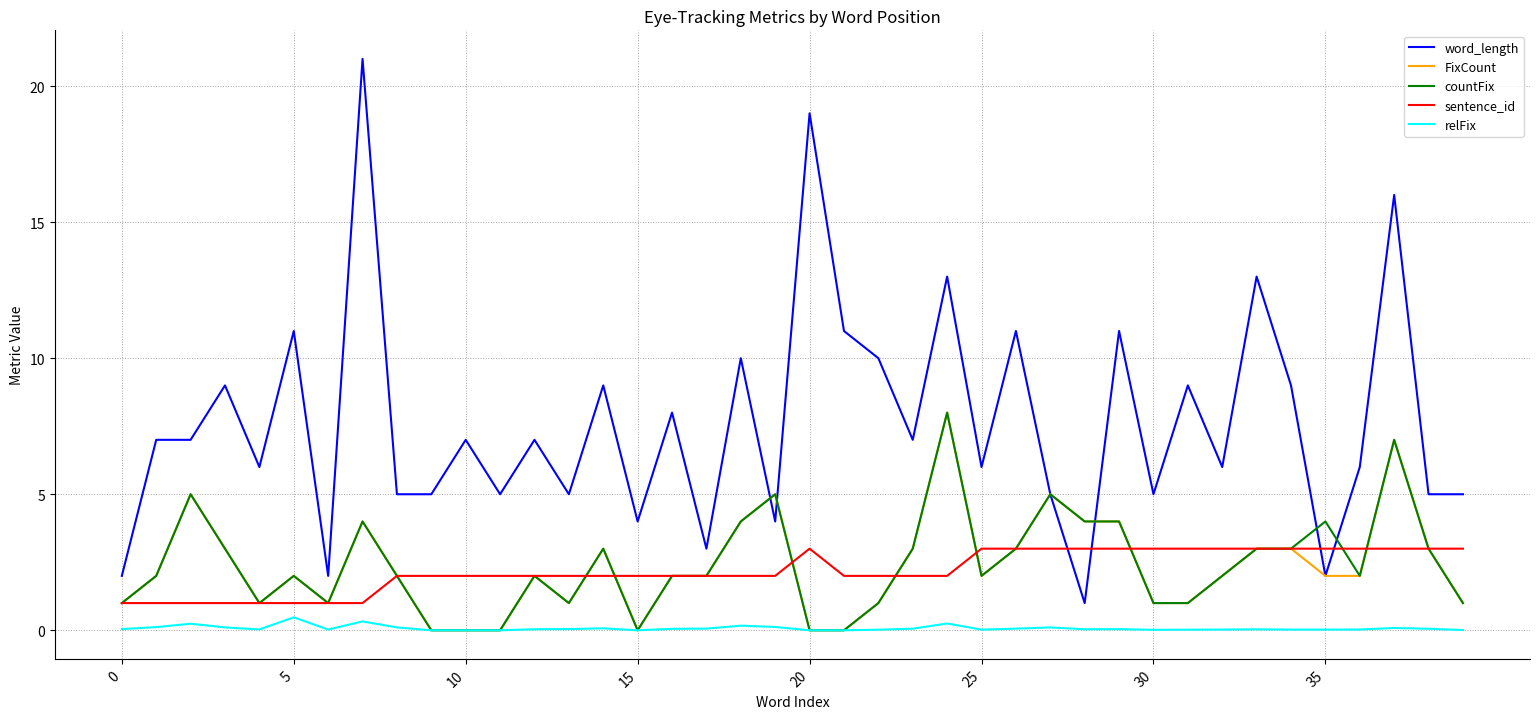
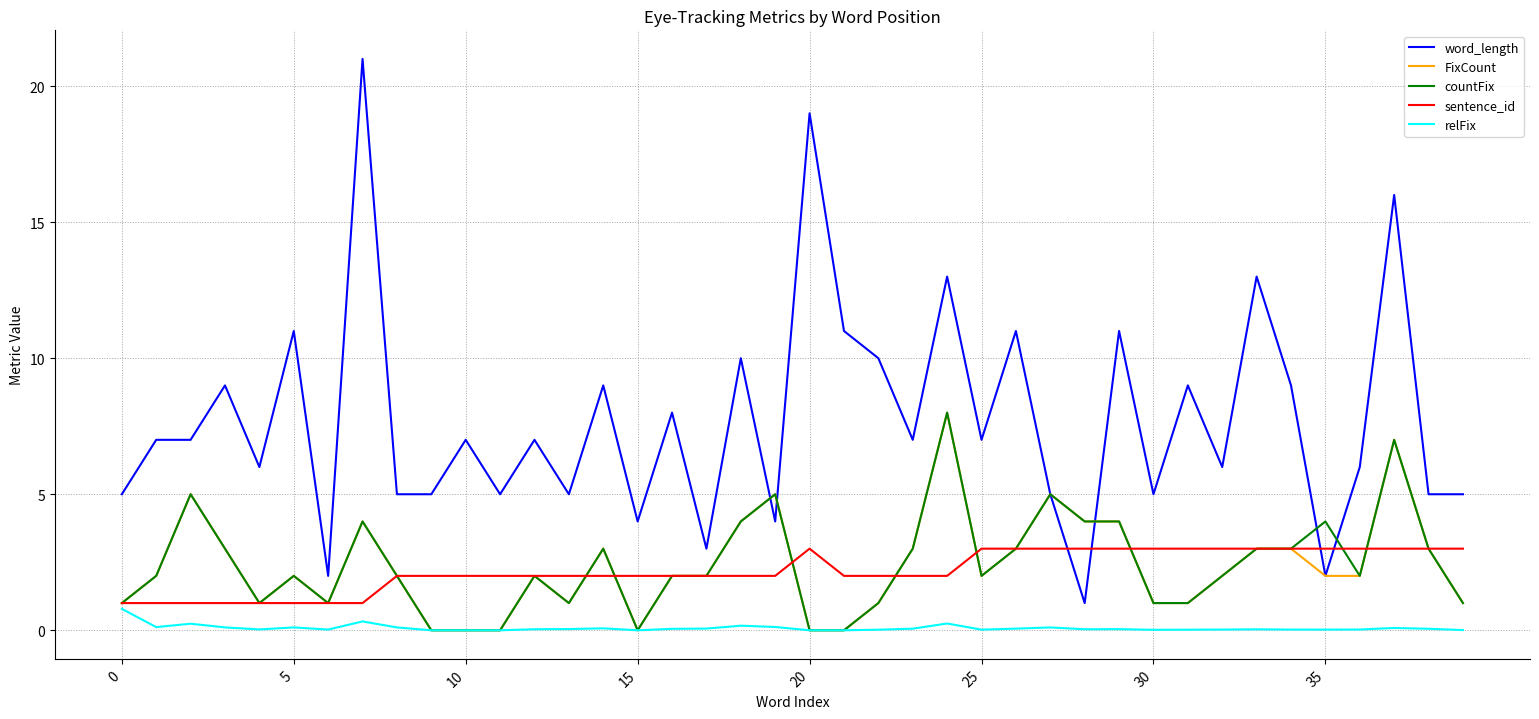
  {
    "word_length": {
-     "0": 2,
+     "0": 5,
      "5": 11,
      "10": 7,
      "15": 4,
      "20": 19,
-     "25": 6,
+     "25": 7,
      "30": 5
    },
    "countFix": {
      "35": 4.0
    },
    "sentence_id": {
      "5": 1.0,
      "10": 2.0,
      "15": 2.0,
      "20": 3.0,
      "25": 3.0,
      "30": 3.0,
      "35": 3.0
    },
    "relFix": {
-     "0": 0.0,
-     "5": 0.5,
+     "0": 0.8,
+     "5": 0.1,
      "25": 0.0,
      "30": 0.0,
      "35": 0.0
    }
  }
